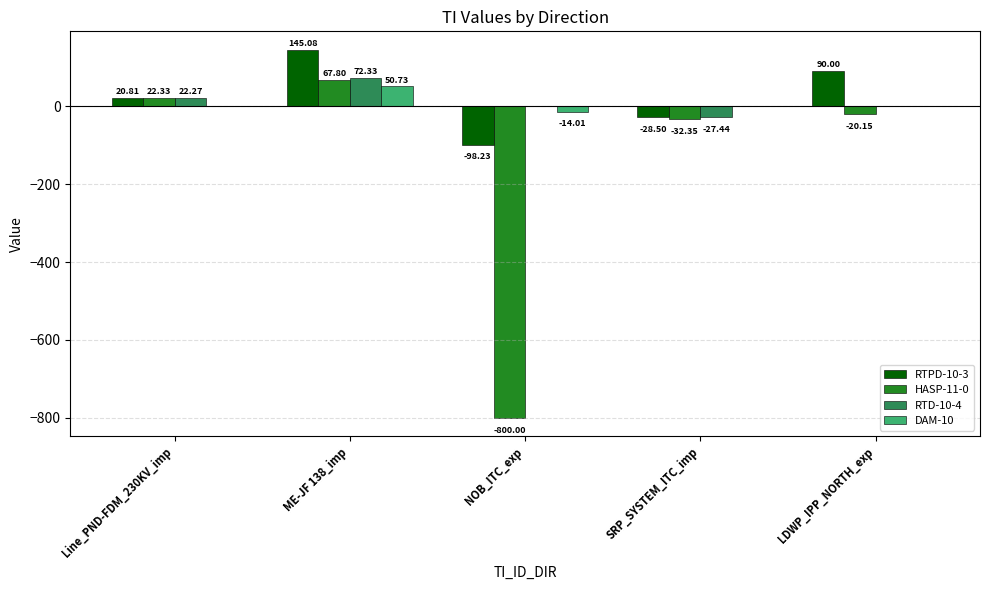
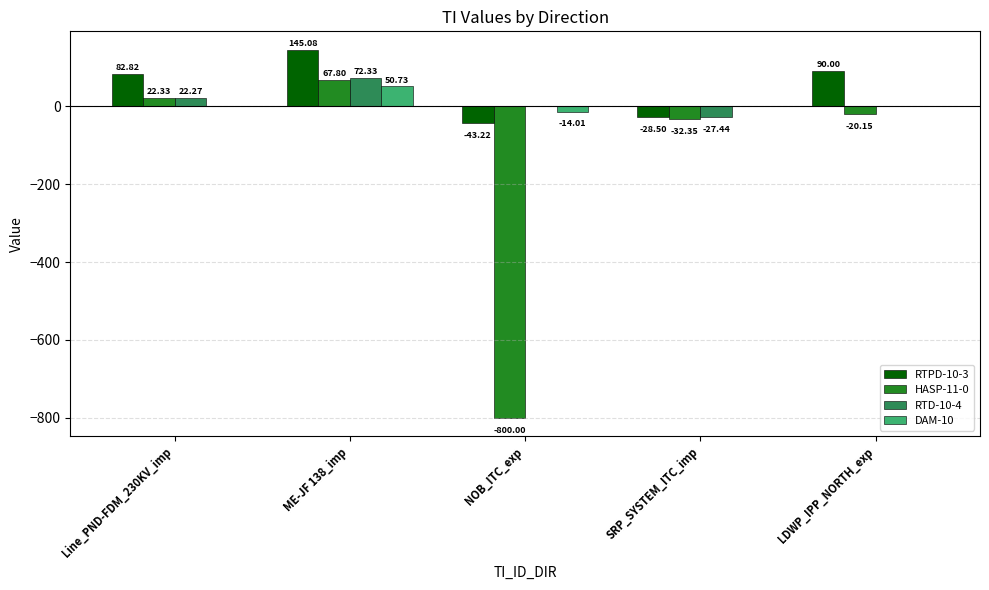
  {
    "RTPD-10-3": {
-     "Line_PND-FDM_230KV_imp": 20.81,
+     "Line_PND-FDM_230KV_imp": 82.82,
      "ME-JF 138_imp": 145.08,
-     "NOB_ITC_exp": -98.23,
+     "NOB_ITC_exp": -43.22,
      "SRP_SYSTEM_ITC_imp": -28.50,
      "LDWP_IPP_NORTH_exp": 90.00
    }
  }
